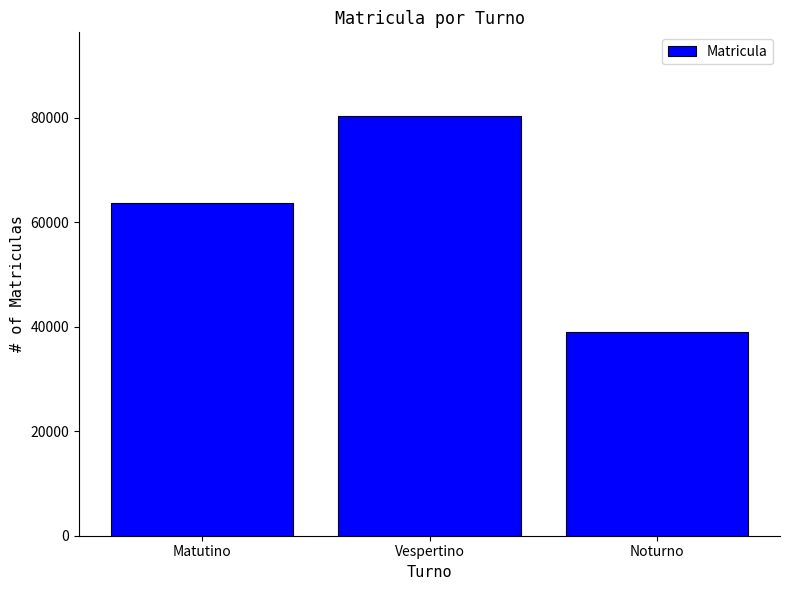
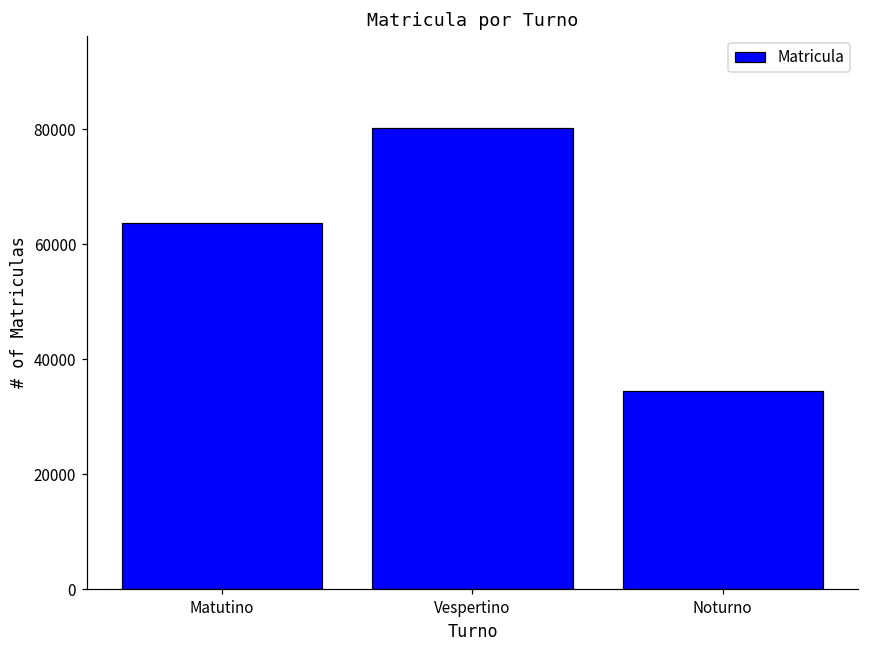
  {
    "Matutino": 64000,
    "Vespertino": 80000,
-   "Noturno": 39000
+   "Noturno": 35000
  }
